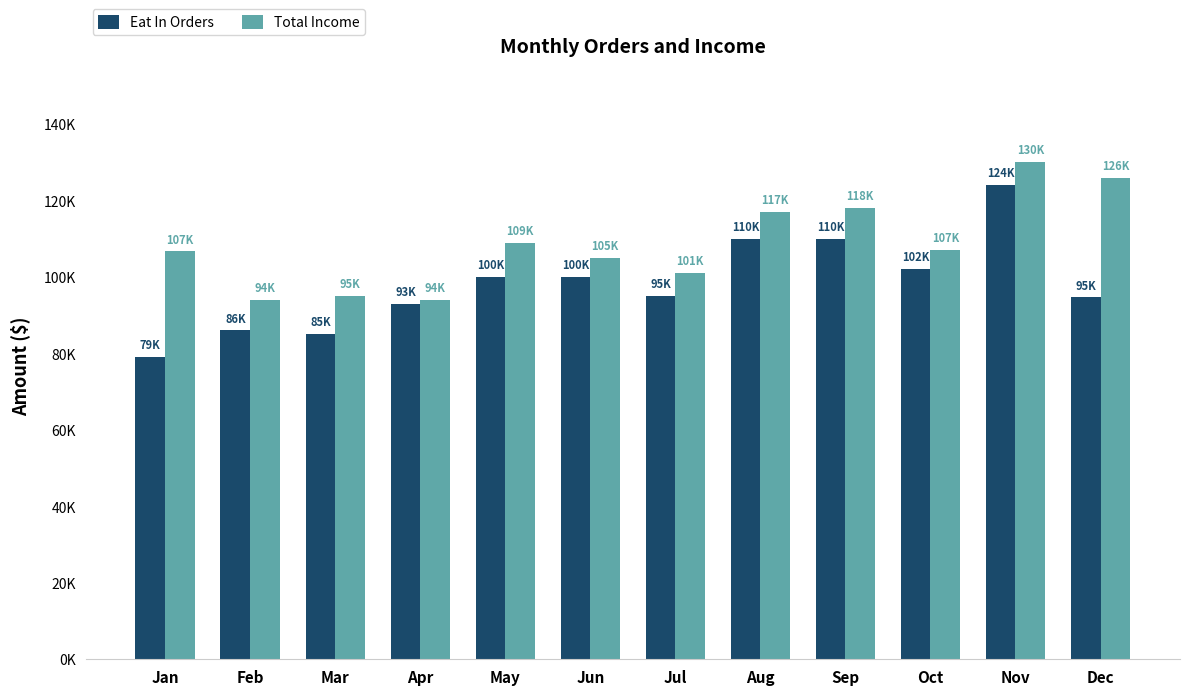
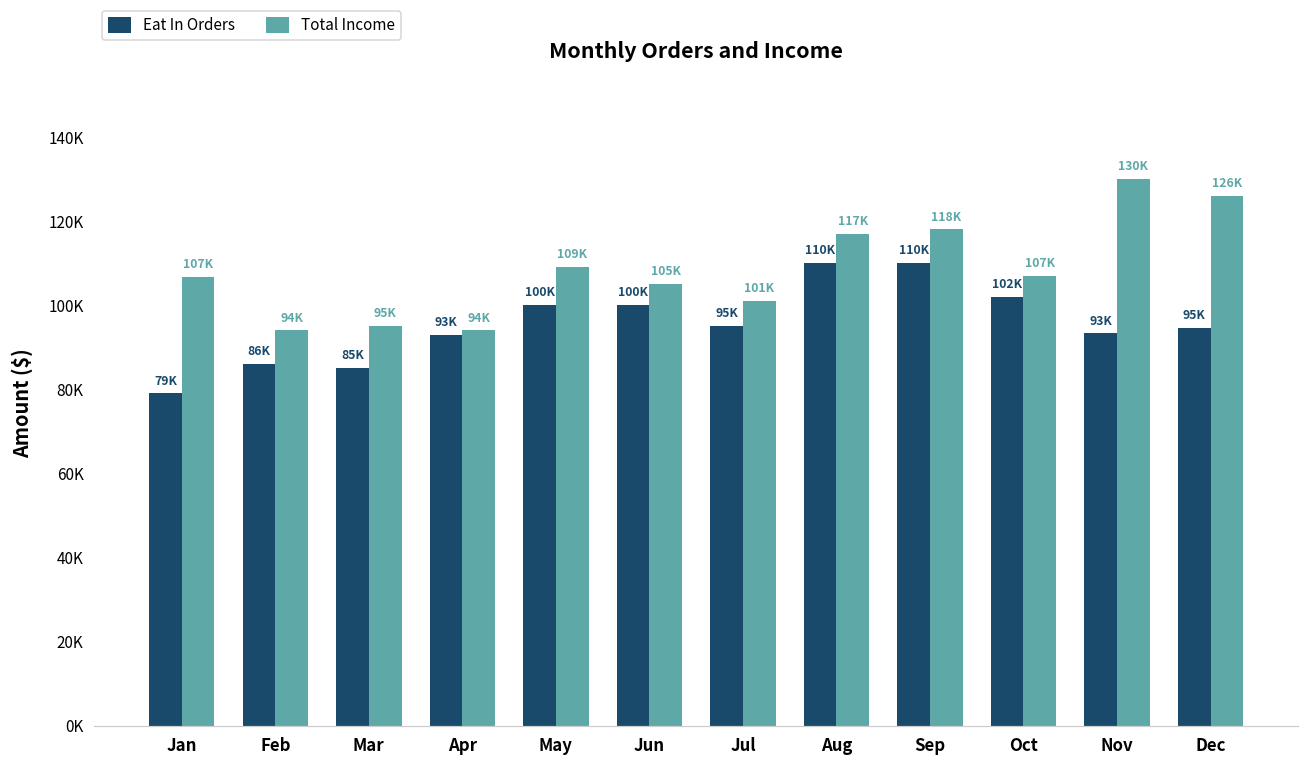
  {
    "Eat In Orders": {
      "Jan": "79K",
      "Feb": "86K",
      "Mar": "85K",
      "Apr": "93K",
      "May": "100K",
      "Jun": "100K",
      "Jul": "95K",
      "Aug": "110K",
      "Sep": "110K",
      "Oct": "102K",
-     "Nov": "124K",
+     "Nov": "93K",
      "Dec": "95K"
    },
    "Total Income": {
      "Jan": "107K",
      "Feb": "94K",
      "Mar": "95K",
      "Apr": "94K",
      "May": "109K",
      "Jun": "105K",
      "Jul": "101K",
      "Aug": "117K",
      "Sep": "118K",
      "Oct": "107K",
      "Nov": "130K",
      "Dec": "126K"
    }
  }
